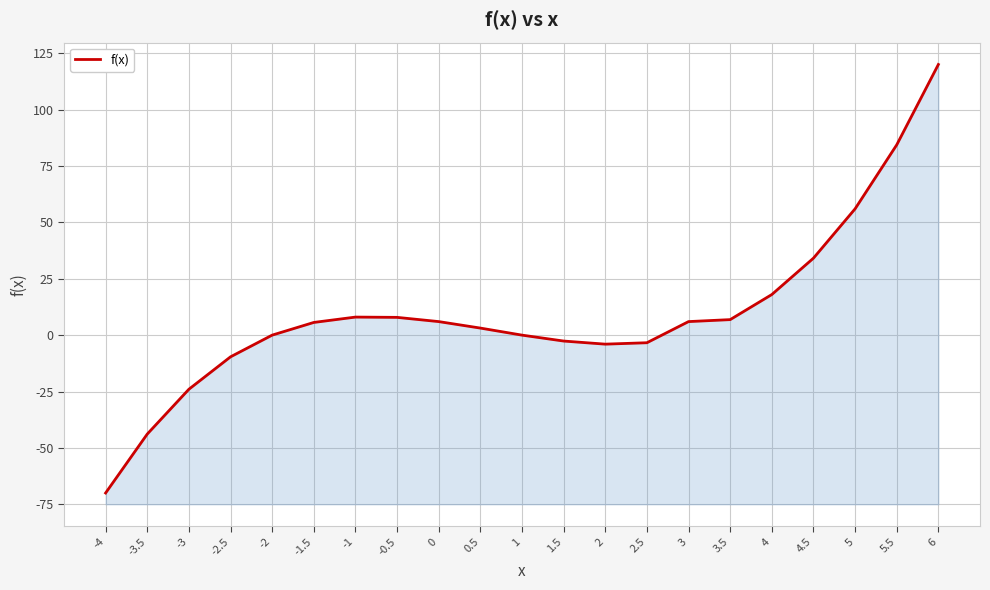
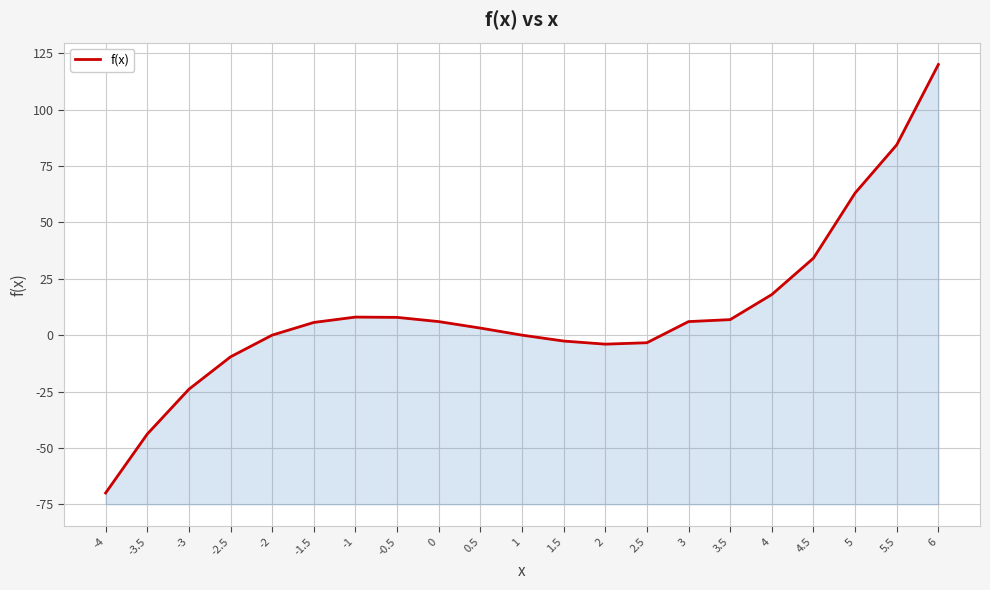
  {
    "-4": -70,
    "-3.5": -44,
    "-3": -24,
    "-2.5": -10,
    "-2": 0,
    "-1.5": 6,
    "-1": 8,
    "-0.5": 8,
    "0": 6,
    "0.5": 3,
    "1": 0,
    "1.5": -3,
    "2": -4,
    "2.5": -3,
    "3": 6,
    "3.5": 7,
    "4": 18,
    "4.5": 34,
-   "5": 56,
+   "5": 63,
    "5.5": 84,
    "6": 120
  }
